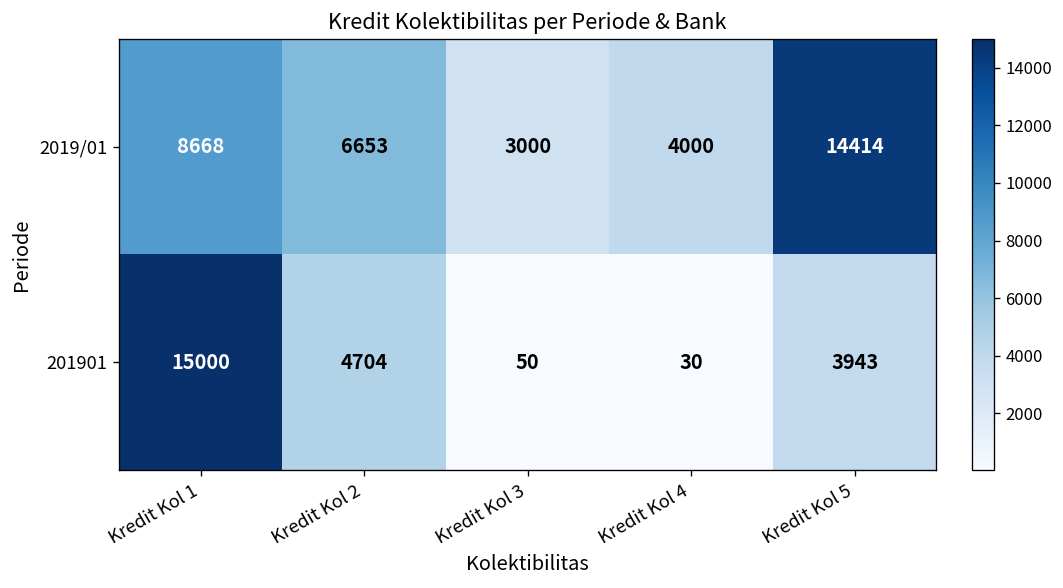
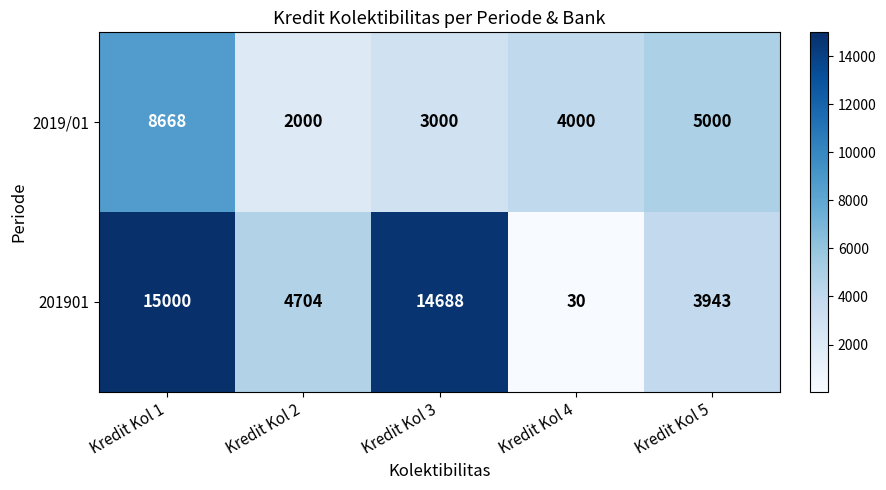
  {
    "2019/01": {
      "Kredit Kol 1": 8668,
-     "Kredit Kol 2": 6653,
+     "Kredit Kol 2": 2000,
      "Kredit Kol 3": 3000,
      "Kredit Kol 4": 4000,
-     "Kredit Kol 5": 14414
+     "Kredit Kol 5": 5000
    },
    "201901": {
      "Kredit Kol 1": 15000,
      "Kredit Kol 2": 4704,
-     "Kredit Kol 3": 50,
+     "Kredit Kol 3": 14688,
      "Kredit Kol 4": 30,
      "Kredit Kol 5": 3943
    }
  }
